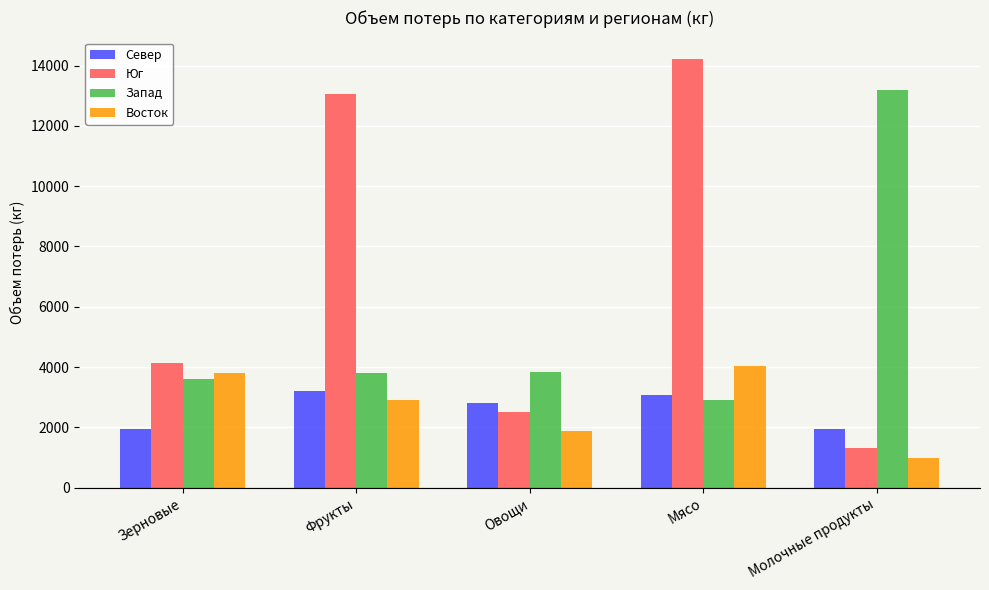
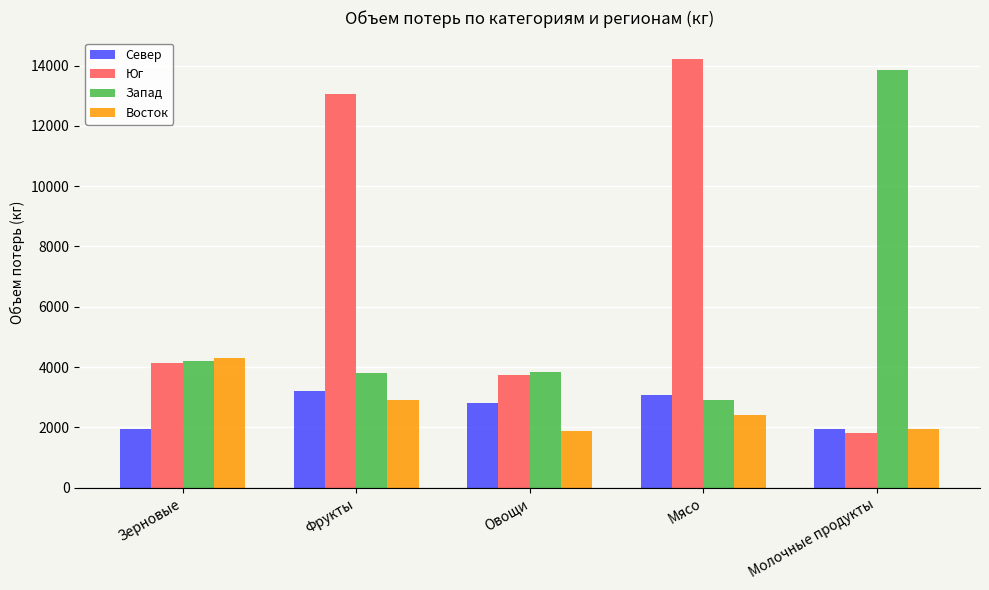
  {
    "Север": {
      "Зерновые": 1900,
      "Фрукты": 3200,
      "Овощи": 2800,
      "Мясо": 3100,
      "Молочные продукты": 2000
    },
    "Юг": {
      "Зерновые": 4100,
      "Фрукты": 13000,
-     "Овощи": 2500,
+     "Овощи": 3700,
      "Мясо": 14200,
-     "Молочные продукты": 1300
+     "Молочные продукты": 1800
    },
    "Запад": {
-     "Зерновые": 3600,
+     "Зерновые": 4200,
      "Фрукты": 3800,
      "Овощи": 3800,
      "Мясо": 2900,
-     "Молочные продукты": 13200
+     "Молочные продукты": 13800
    },
    "Восток": {
-     "Зерновые": 3800,
+     "Зерновые": 4300,
      "Фрукты": 2900,
      "Овощи": 1900,
-     "Мясо": 4000,
-     "Молочные продукты": 1000
+     "Мясо": 2400,
+     "Молочные продукты": 2000
    }
  }
